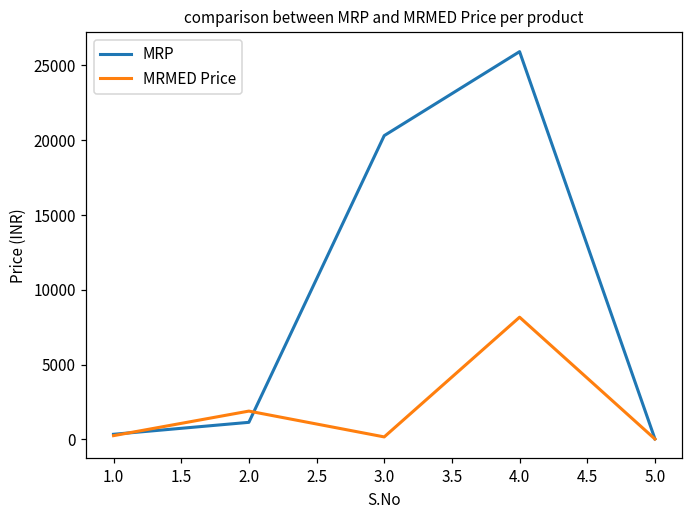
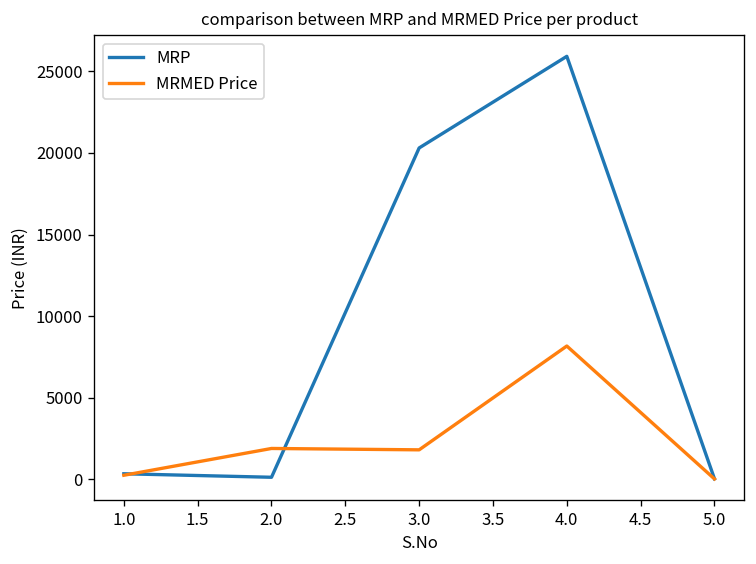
  {
    "MRP": {
-     "2.0": 1100,
+     "2.0": 100,
      "3.0": 20300,
      "4.0": 25900
    },
    "MRMED Price": {
      "2.0": 1900,
-     "3.0": 200,
+     "3.0": 1800,
      "4.0": 8200
    }
  }
